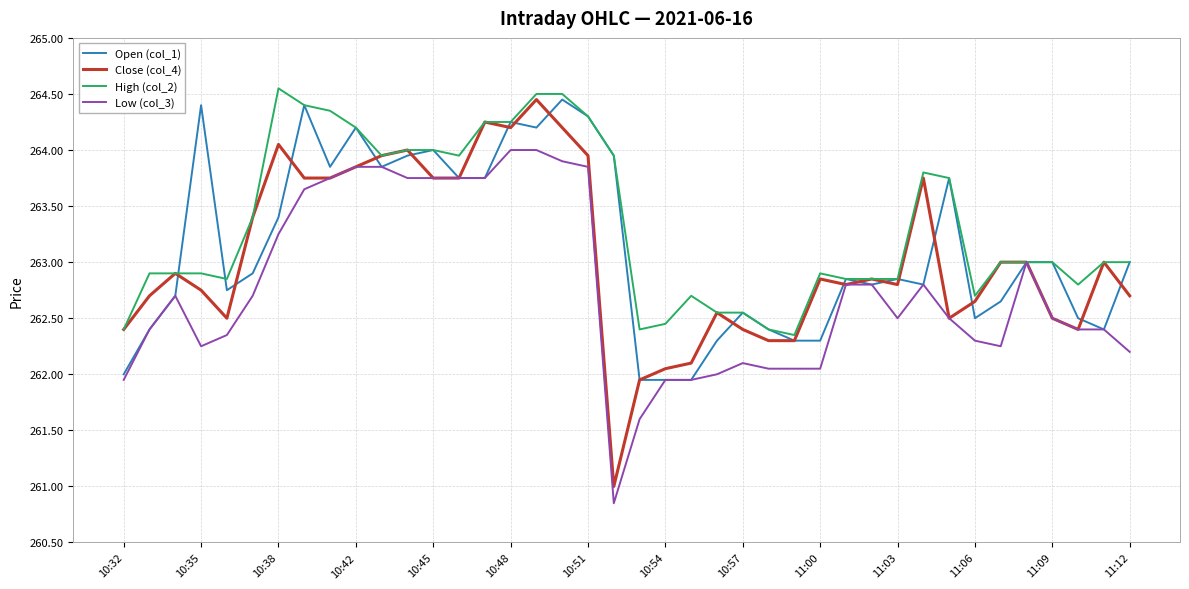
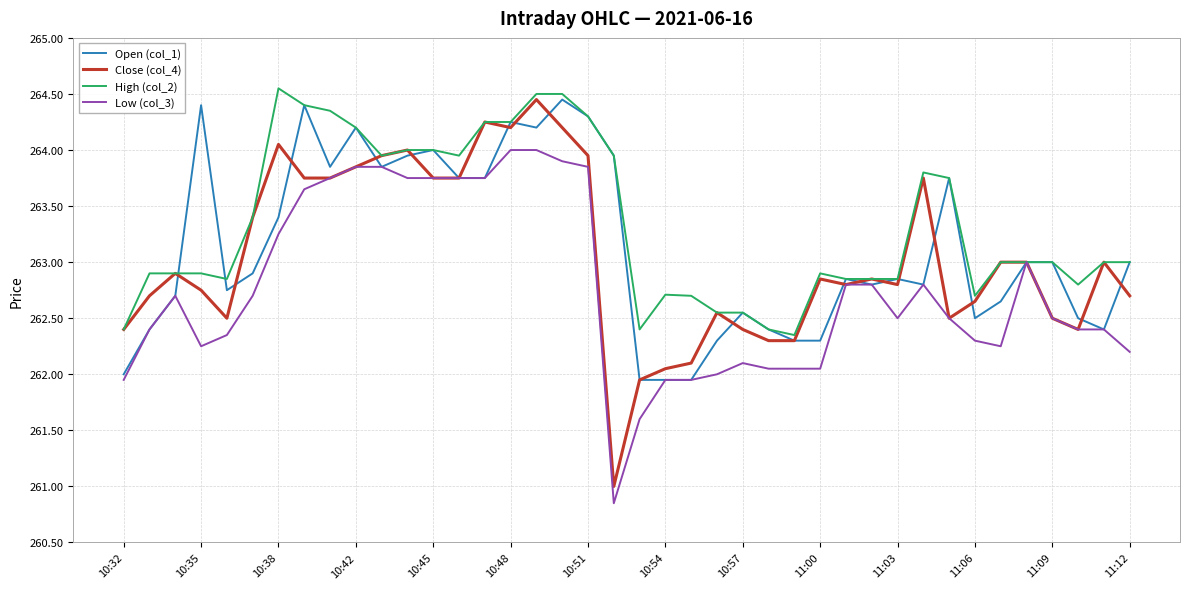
  {
    "Open (col_1)": {
      "10:32": 262.00,
      "10:35": 264.40,
      "10:38": 263.40,
      "11:00": 262.30,
      "11:06": 262.50
    },
    "Close (col_4)": {
      "10:35": 262.75,
      "10:38": 264.05,
      "10:48": 264.20,
      "10:51": 263.95,
      "10:54": 262.05,
      "10:57": 262.40,
      "11:00": 262.85,
      "11:03": 262.80,
      "11:06": 262.65,
      "11:12": 262.70
    },
    "High (col_2)": {
      "10:35": 262.90,
      "10:38": 264.55,
-     "10:54": 262.45,
+     "10:54": 262.71,
      "11:00": 262.90,
      "11:06": 262.70
    },
    "Low (col_3)": {
      "10:32": 261.95,
      "10:35": 262.25,
      "10:38": 263.25,
      "10:48": 264.00,
      "10:51": 263.85,
      "10:57": 262.10,
      "11:00": 262.05,
      "11:03": 262.50,
      "11:06": 262.30,
      "11:12": 262.20
    }
  }
